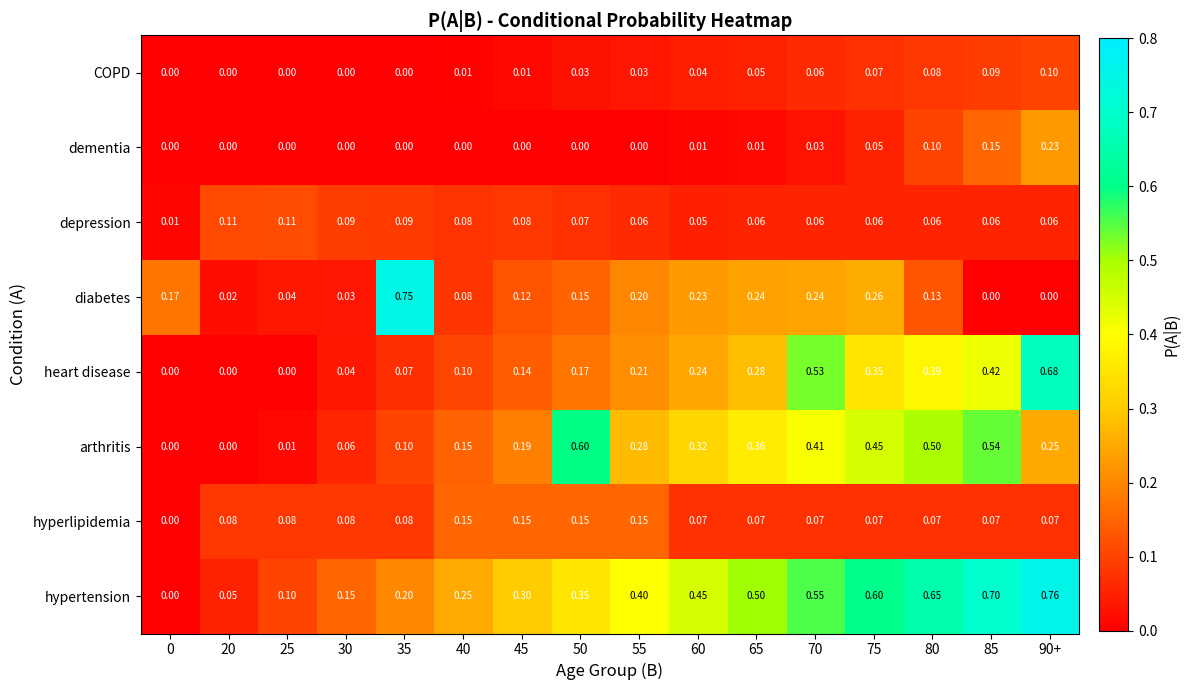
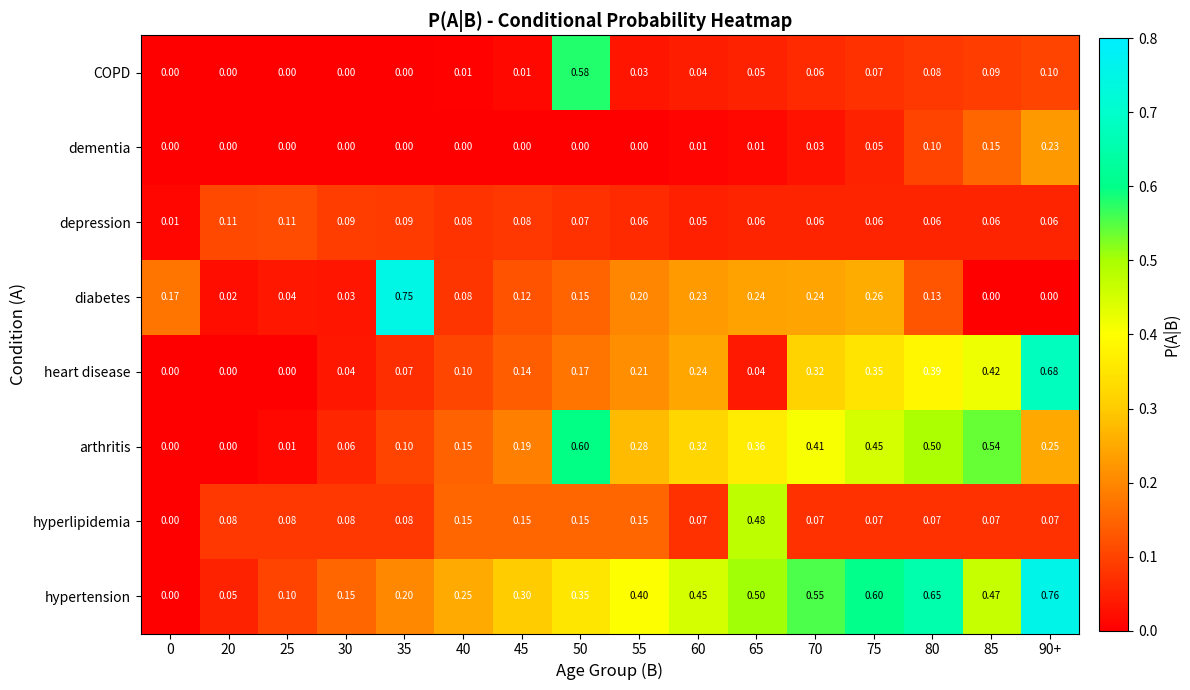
  {
    "COPD": {
      "0": 0.00,
      "20": 0.00,
      "25": 0.00,
      "30": 0.00,
      "35": 0.00,
      "40": 0.01,
      "45": 0.01,
-     "50": 0.03,
+     "50": 0.58,
      "55": 0.03,
      "60": 0.04,
      "65": 0.05,
      "70": 0.06,
      "75": 0.07,
      "80": 0.08,
      "85": 0.09,
      "90+": 0.10
    },
    "dementia": {
      "0": 0.00,
      "20": 0.00,
      "25": 0.00,
      "30": 0.00,
      "35": 0.00,
      "40": 0.00,
      "45": 0.00,
      "50": 0.00,
      "55": 0.00,
      "60": 0.01,
      "65": 0.01,
      "70": 0.03,
      "75": 0.05,
      "80": 0.10,
      "85": 0.15,
      "90+": 0.23
    },
    "depression": {
      "0": 0.01,
      "20": 0.11,
      "25": 0.11,
      "30": 0.09,
      "35": 0.09,
      "40": 0.08,
      "45": 0.08,
      "50": 0.07,
      "55": 0.06,
      "60": 0.05,
      "65": 0.06,
      "70": 0.06,
      "75": 0.06,
      "80": 0.06,
      "85": 0.06,
      "90+": 0.06
    },
    "diabetes": {
      "0": 0.17,
      "20": 0.02,
      "25": 0.04,
      "30": 0.03,
      "35": 0.75,
      "40": 0.08,
      "45": 0.12,
      "50": 0.15,
      "55": 0.20,
      "60": 0.23,
      "65": 0.24,
      "70": 0.24,
      "75": 0.26,
      "80": 0.13,
      "85": 0.00,
      "90+": 0.00
    },
    "heart disease": {
      "0": 0.00,
      "20": 0.00,
      "25": 0.00,
      "30": 0.04,
      "35": 0.07,
      "40": 0.10,
      "45": 0.14,
      "50": 0.17,
      "55": 0.21,
      "60": 0.24,
-     "65": 0.28,
-     "70": 0.53,
+     "65": 0.04,
+     "70": 0.32,
      "75": 0.35,
      "80": 0.39,
      "85": 0.42,
      "90+": 0.68
    },
    "arthritis": {
      "0": 0.00,
      "20": 0.00,
      "25": 0.01,
      "30": 0.06,
      "35": 0.10,
      "40": 0.15,
      "45": 0.19,
      "50": 0.60,
      "55": 0.28,
      "60": 0.32,
      "65": 0.36,
      "70": 0.41,
      "75": 0.45,
      "80": 0.50,
      "85": 0.54,
      "90+": 0.25
    },
    "hyperlipidemia": {
      "0": 0.00,
      "20": 0.08,
      "25": 0.08,
      "30": 0.08,
      "35": 0.08,
      "40": 0.15,
      "45": 0.15,
      "50": 0.15,
      "55": 0.15,
      "60": 0.07,
-     "65": 0.07,
+     "65": 0.48,
      "70": 0.07,
      "75": 0.07,
      "80": 0.07,
      "85": 0.07,
      "90+": 0.07
    },
    "hypertension": {
      "0": 0.00,
      "20": 0.05,
      "25": 0.10,
      "30": 0.15,
      "35": 0.20,
      "40": 0.25,
      "45": 0.30,
      "50": 0.35,
      "55": 0.40,
      "60": 0.45,
      "65": 0.50,
      "70": 0.55,
      "75": 0.60,
      "80": 0.65,
-     "85": 0.70,
+     "85": 0.47,
      "90+": 0.76
    }
  }
